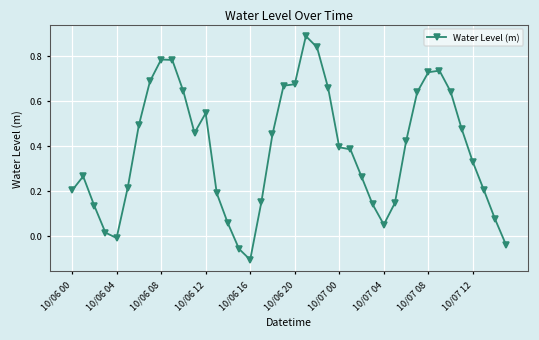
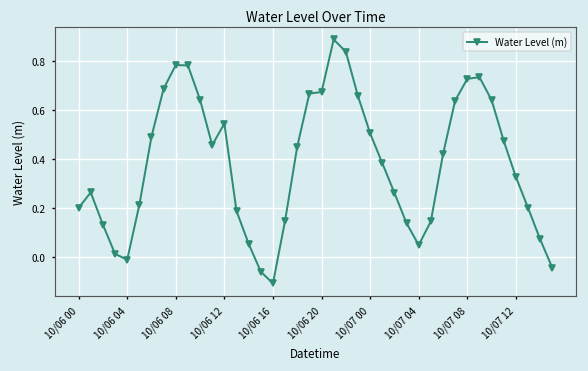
  {
    "10/06 00": 0.20,
    "10/06 04": -0.01,
    "10/06 08": 0.78,
    "10/06 12": 0.54,
    "10/06 16": -0.11,
    "10/06 20": 0.67,
-   "10/07 00": 0.39,
+   "10/07 00": 0.50,
    "10/07 04": 0.05,
    "10/07 08": 0.73,
    "10/07 12": 0.33
  }
